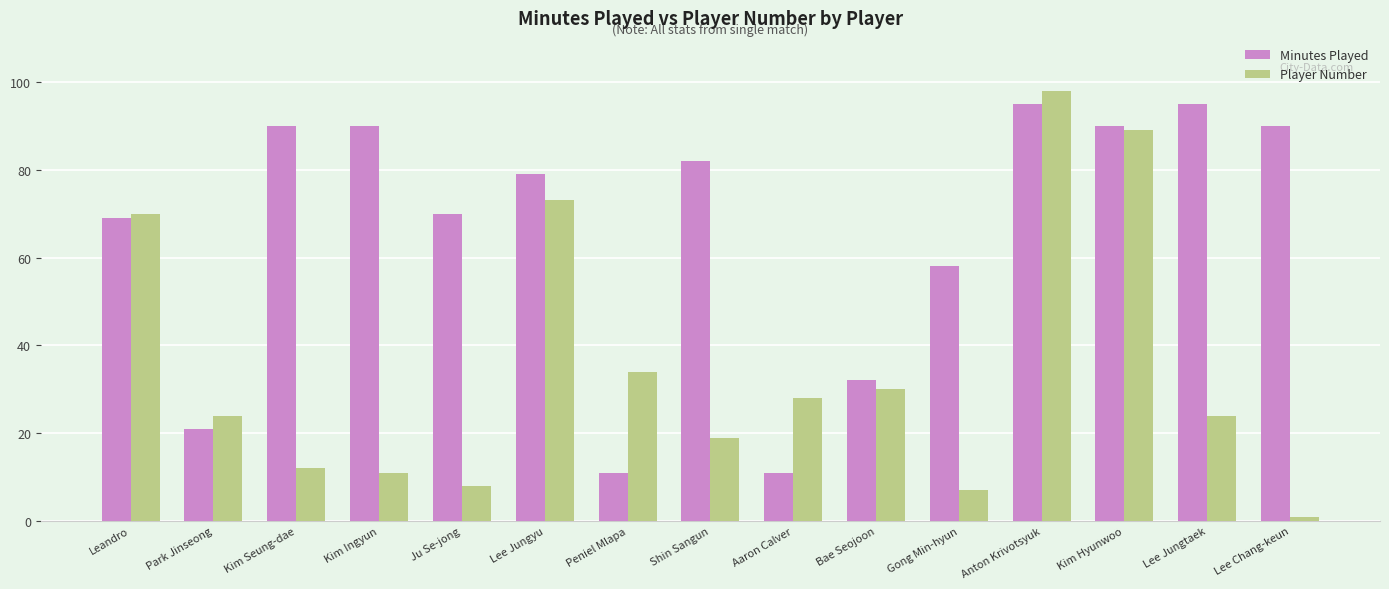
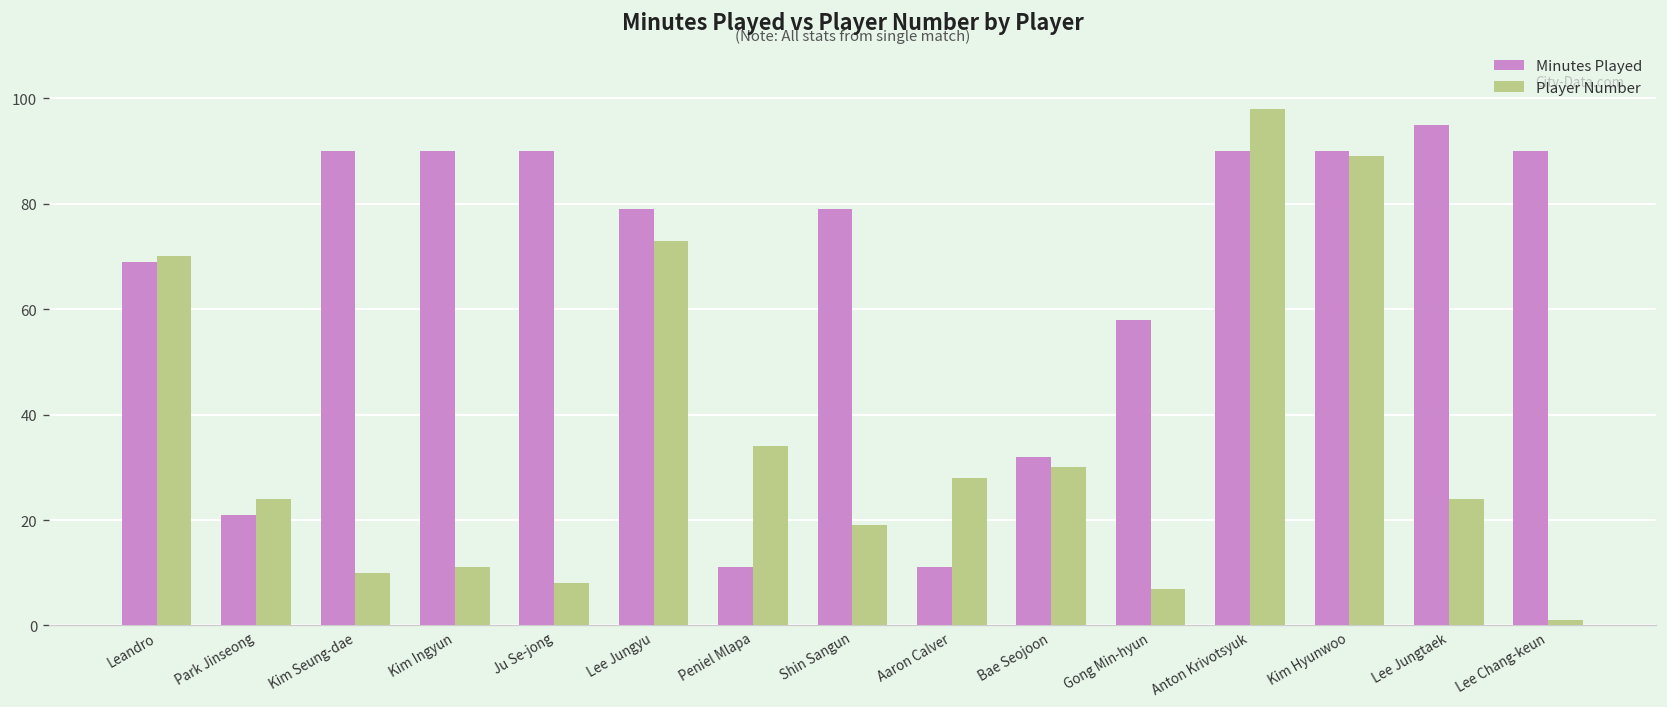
  {
    "Minutes Played": {
      "Leandro": 69,
      "Park Jinseong": 21,
      "Kim Seung-dae": 90,
      "Kim Ingyun": 90,
-     "Ju Se-jong": 70,
+     "Ju Se-jong": 90,
      "Lee Jungyu": 79,
      "Peniel Mlapa": 11,
-     "Shin Sangun": 82,
+     "Shin Sangun": 79,
      "Aaron Calver": 11,
      "Bae Seojoon": 32,
      "Gong Min-hyun": 58,
-     "Anton Krivotsyuk": 95,
+     "Anton Krivotsyuk": 90,
      "Kim Hyunwoo": 90,
      "Lee Jungtaek": 95,
      "Lee Chang-keun": 90
    },
    "Player Number": {
      "Leandro": 70,
      "Park Jinseong": 24,
-     "Kim Seung-dae": 12,
+     "Kim Seung-dae": 10,
      "Kim Ingyun": 11,
      "Ju Se-jong": 8,
      "Lee Jungyu": 73,
      "Peniel Mlapa": 34,
      "Shin Sangun": 19,
      "Aaron Calver": 28,
      "Bae Seojoon": 30,
      "Gong Min-hyun": 7,
      "Anton Krivotsyuk": 98,
      "Kim Hyunwoo": 89,
      "Lee Jungtaek": 24,
      "Lee Chang-keun": 1
    }
  }
